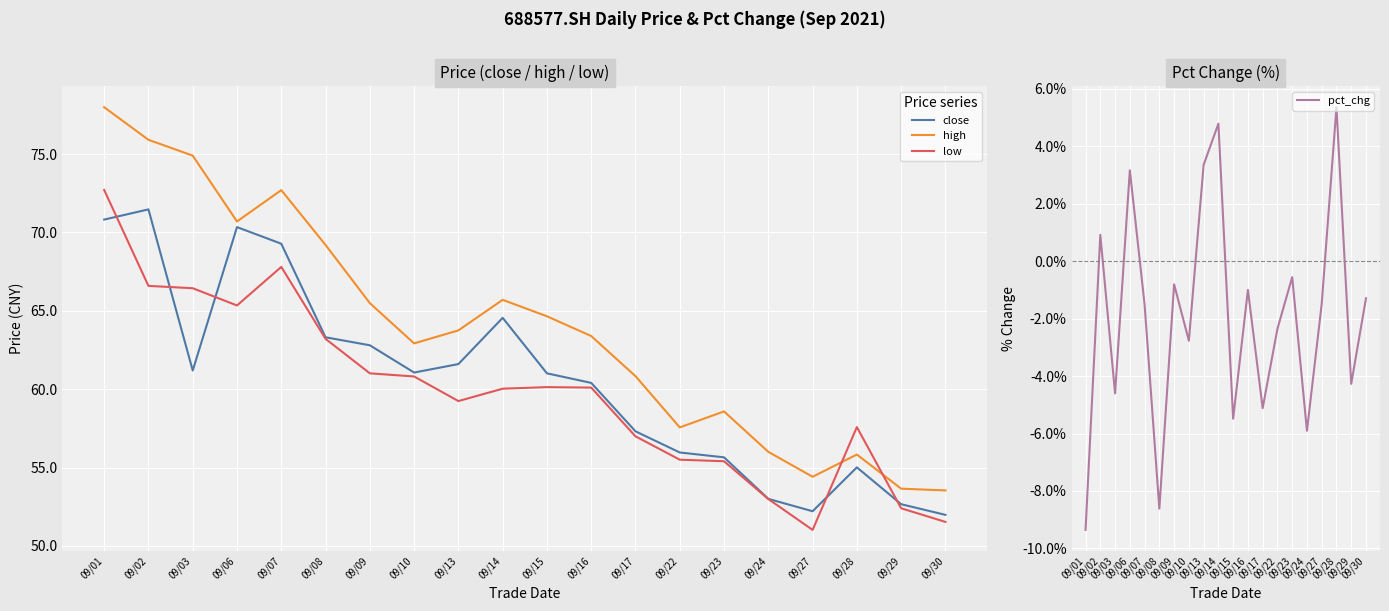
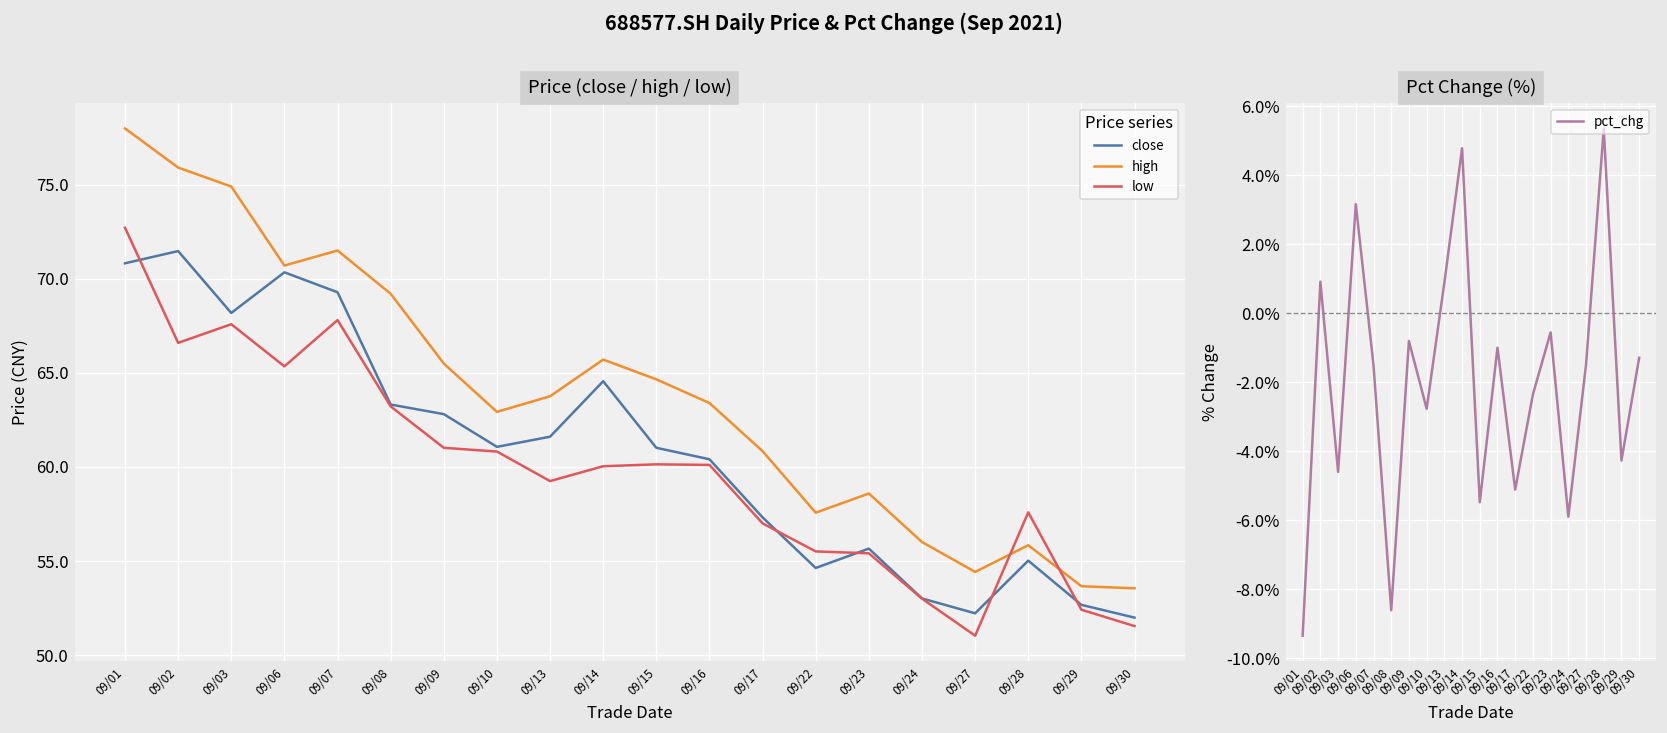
  {
    "Price (close / high / low)": {
      "close": {
        "09/01": "70.8",
        "09/02": "71.5",
-       "09/03": "61.2",
+       "09/03": "68.2",
        "09/06": "70.3",
        "09/07": "69.3",
        "09/09": "62.8",
        "09/10": "61.1",
        "09/13": "61.6",
        "09/14": "64.6",
        "09/15": "61.0",
        "09/16": "60.4",
        "09/17": "57.3",
-       "09/22": "56.0",
+       "09/22": "54.6",
        "09/23": "55.7",
        "09/27": "52.2",
        "09/28": "55.0",
        "09/29": "52.7",
        "09/30": "52.0"
      },
      "high": {
        "09/01": "78.0",
        "09/02": "75.9",
        "09/03": "74.9",
        "09/06": "70.7",
-       "09/07": "72.7",
+       "09/07": "71.5",
        "09/08": "69.2",
        "09/09": "65.5",
        "09/10": "62.9",
        "09/13": "63.8",
        "09/14": "65.7",
        "09/15": "64.7",
        "09/16": "63.4",
        "09/17": "60.8",
        "09/22": "57.6",
        "09/23": "58.6",
        "09/24": "56.0",
        "09/27": "54.4",
        "09/28": "55.8",
        "09/29": "53.7",
        "09/30": "53.5"
      },
      "low": {
        "09/01": "72.7",
        "09/02": "66.6",
-       "09/03": "66.4",
+       "09/03": "67.6",
        "09/06": "65.3",
        "09/07": "67.8",
        "09/09": "61.0",
        "09/10": "60.8",
        "09/13": "59.2",
        "09/14": "60.0",
        "09/15": "60.1",
        "09/16": "60.1",
        "09/17": "57.0",
        "09/22": "55.5",
        "09/23": "55.4",
        "09/27": "51.0",
        "09/28": "57.6",
        "09/29": "52.4",
        "09/30": "51.5"
      }
    },
    "Pct Change (%)": {
      "09/01": "-9.4%",
      "09/02": "0.9%",
      "09/03": "-4.6%",
      "09/06": "3.2%",
      "09/07": "-1.5%",
      "09/08": "-8.6%",
      "09/09": "-0.8%",
      "09/10": "-2.8%",
-     "09/13": "3.4%",
+     "09/13": "0.9%",
      "09/14": "4.8%",
      "09/15": "-5.5%",
      "09/16": "-1.0%",
      "09/17": "-5.1%",
      "09/22": "-2.4%",
      "09/23": "-0.6%",
      "09/24": "-5.9%",
      "09/27": "-1.5%",
      "09/29": "-4.3%",
      "09/30": "-1.3%"
    }
  }
